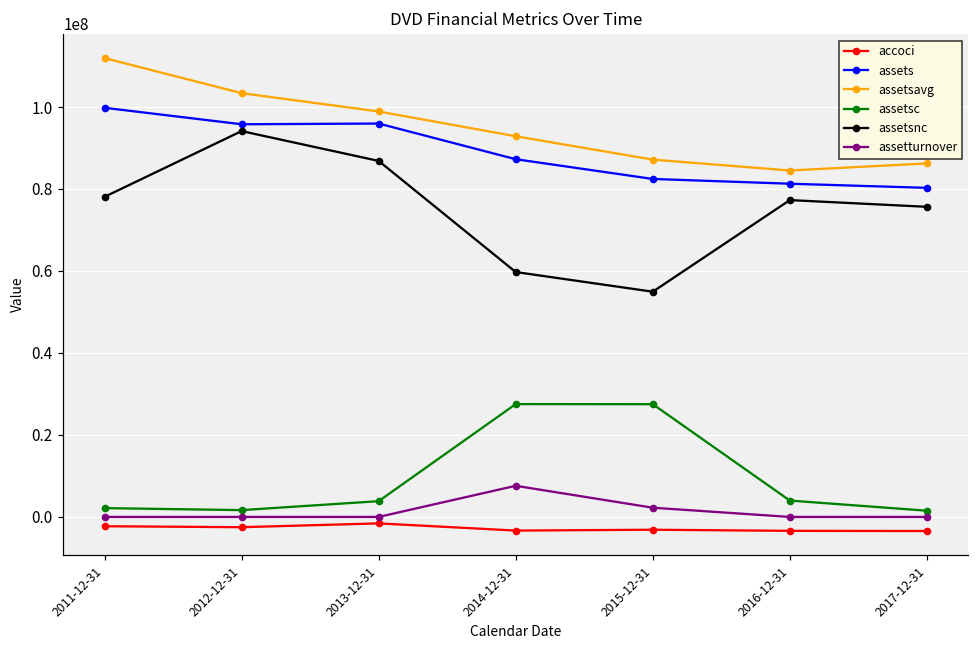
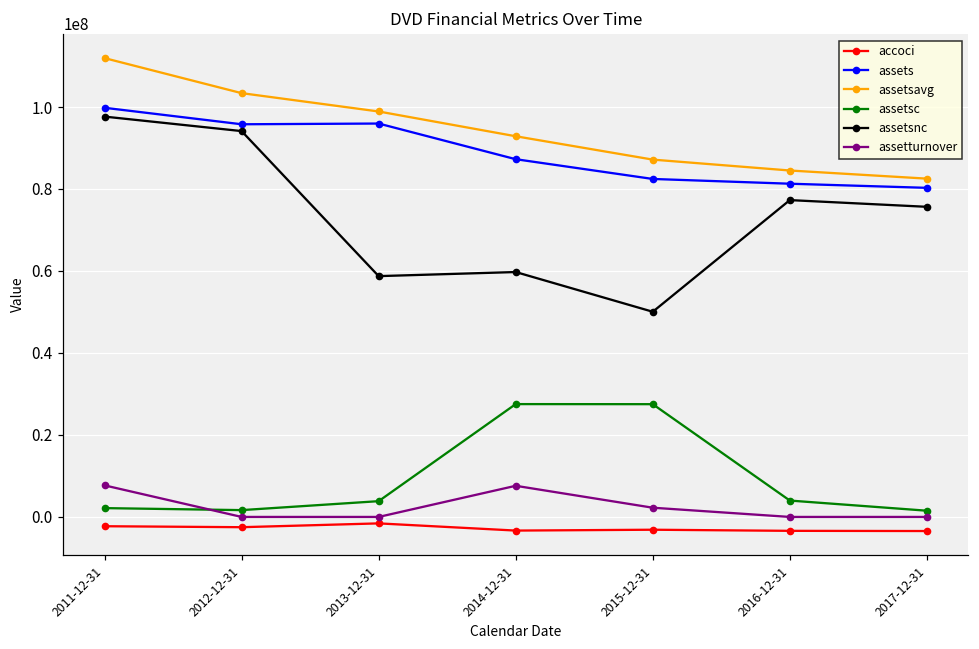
  {
    "accoci": {
      "2011-12-31": -2000000,
      "2012-12-31": -3000000,
      "2013-12-31": -2000000,
      "2014-12-31": -3000000,
      "2015-12-31": -3000000,
      "2016-12-31": -3000000,
      "2017-12-31": -3000000
    },
    "assets": {
      "2011-12-31": 100000000,
      "2012-12-31": 96000000,
      "2013-12-31": 96000000,
      "2014-12-31": 87000000,
      "2015-12-31": 82000000,
      "2016-12-31": 81000000,
      "2017-12-31": 80000000
    },
    "assetsavg": {
      "2011-12-31": 112000000,
      "2012-12-31": 103000000,
      "2013-12-31": 99000000,
      "2014-12-31": 93000000,
      "2015-12-31": 87000000,
      "2016-12-31": 85000000,
-     "2017-12-31": 86000000
+     "2017-12-31": 83000000
    },
    "assetsc": {
      "2011-12-31": 2000000,
      "2012-12-31": 2000000,
      "2013-12-31": 4000000,
      "2014-12-31": 28000000,
      "2015-12-31": 28000000,
      "2016-12-31": 4000000,
      "2017-12-31": 2000000
    },
    "assetsnc": {
-     "2011-12-31": 78000000,
+     "2011-12-31": 98000000,
      "2012-12-31": 94000000,
-     "2013-12-31": 87000000,
+     "2013-12-31": 59000000,
      "2014-12-31": 60000000,
-     "2015-12-31": 55000000,
+     "2015-12-31": 50000000,
      "2016-12-31": 77000000,
      "2017-12-31": 76000000
    },
    "assetturnover": {
-     "2011-12-31": 0,
+     "2011-12-31": 8000000,
      "2012-12-31": 0,
      "2013-12-31": 0,
      "2014-12-31": 8000000,
      "2015-12-31": 2000000,
      "2016-12-31": 0,
      "2017-12-31": 0
    }
  }
